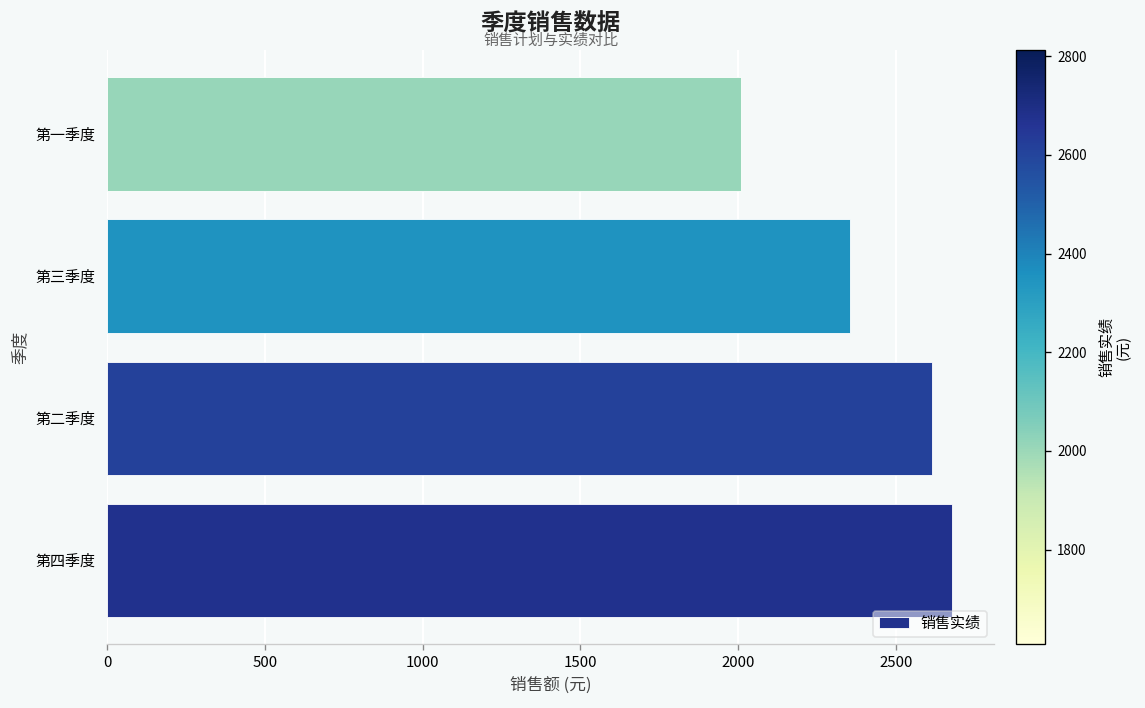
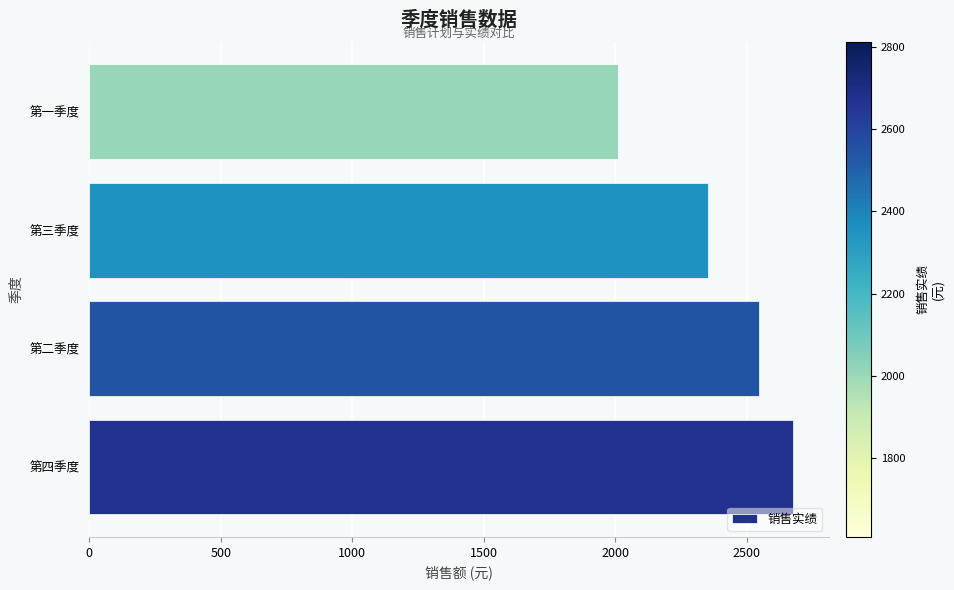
  {
    "第一季度": 2010,
    "第三季度": 2350,
-   "第二季度": 2610,
+   "第二季度": 2550,
    "第四季度": 2680
  }
